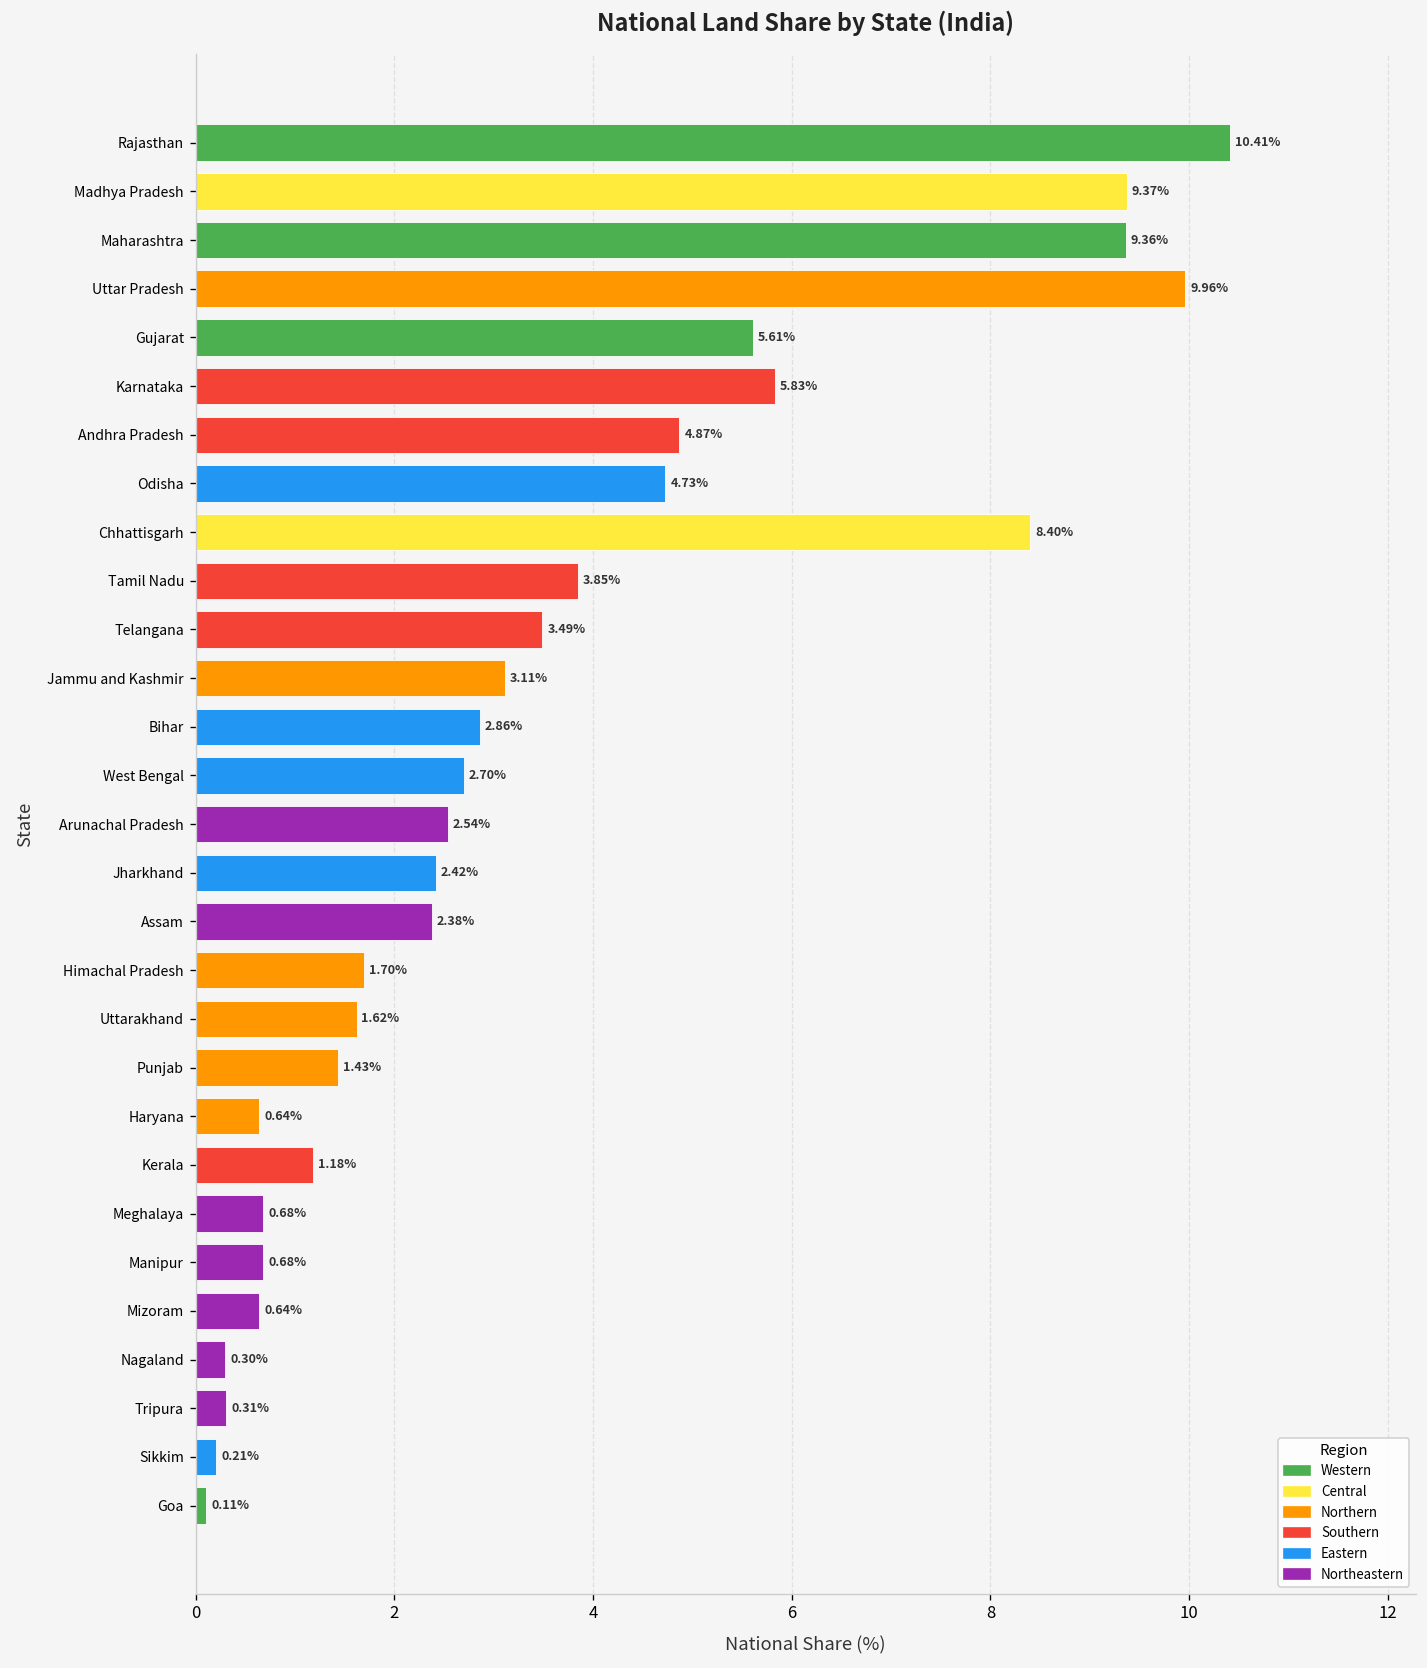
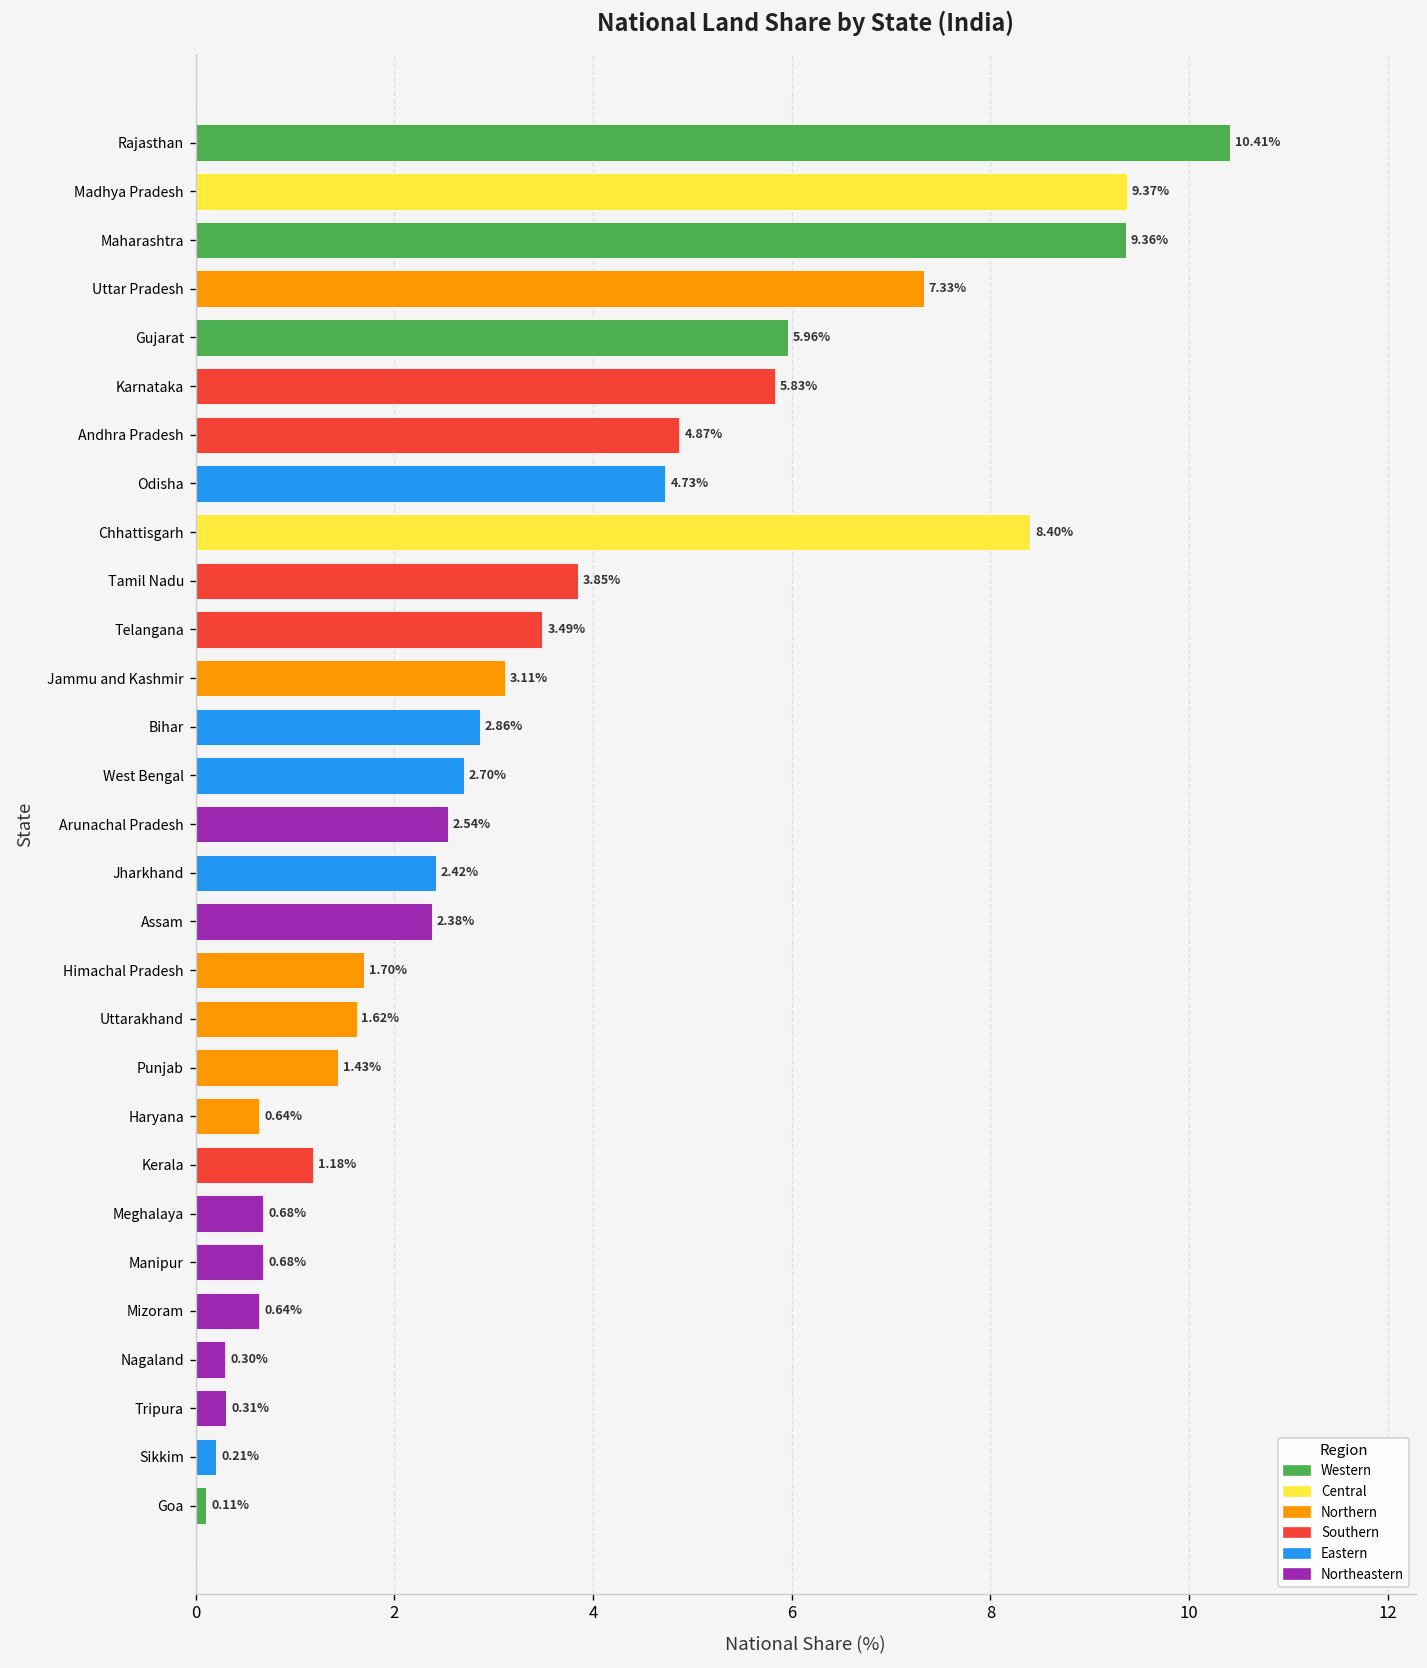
  {
    "Rajasthan": "10.41%",
    "Madhya Pradesh": "9.37%",
    "Maharashtra": "9.36%",
-   "Uttar Pradesh": "9.96%",
-   "Gujarat": "5.61%",
+   "Uttar Pradesh": "7.33%",
+   "Gujarat": "5.96%",
    "Karnataka": "5.83%",
    "Andhra Pradesh": "4.87%",
    "Odisha": "4.73%",
    "Chhattisgarh": "8.40%",
    "Tamil Nadu": "3.85%",
    "Telangana": "3.49%",
    "Jammu and Kashmir": "3.11%",
    "Bihar": "2.86%",
    "West Bengal": "2.70%",
    "Arunachal Pradesh": "2.54%",
    "Jharkhand": "2.42%",
    "Assam": "2.38%",
    "Himachal Pradesh": "1.70%",
    "Uttarakhand": "1.62%",
    "Punjab": "1.43%",
    "Haryana": "0.64%",
    "Kerala": "1.18%",
    "Meghalaya": "0.68%",
    "Manipur": "0.68%",
    "Mizoram": "0.64%",
    "Nagaland": "0.30%",
    "Tripura": "0.31%",
    "Sikkim": "0.21%",
    "Goa": "0.11%"
  }
